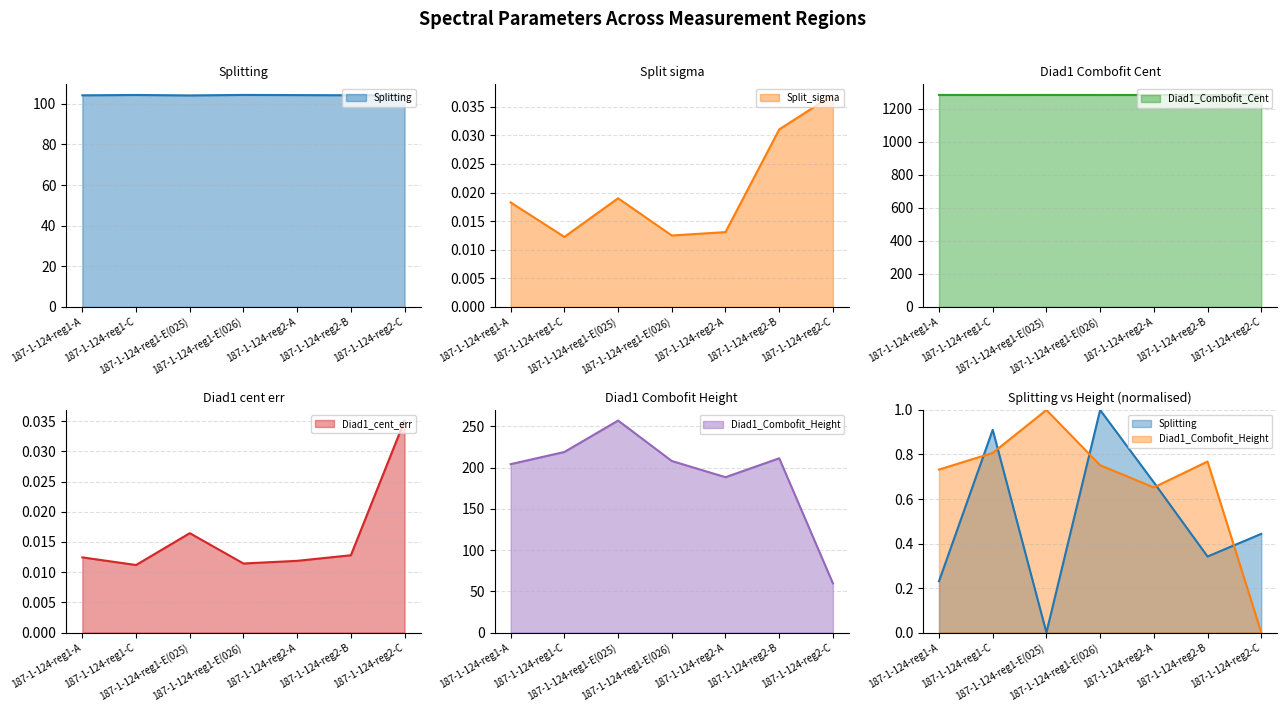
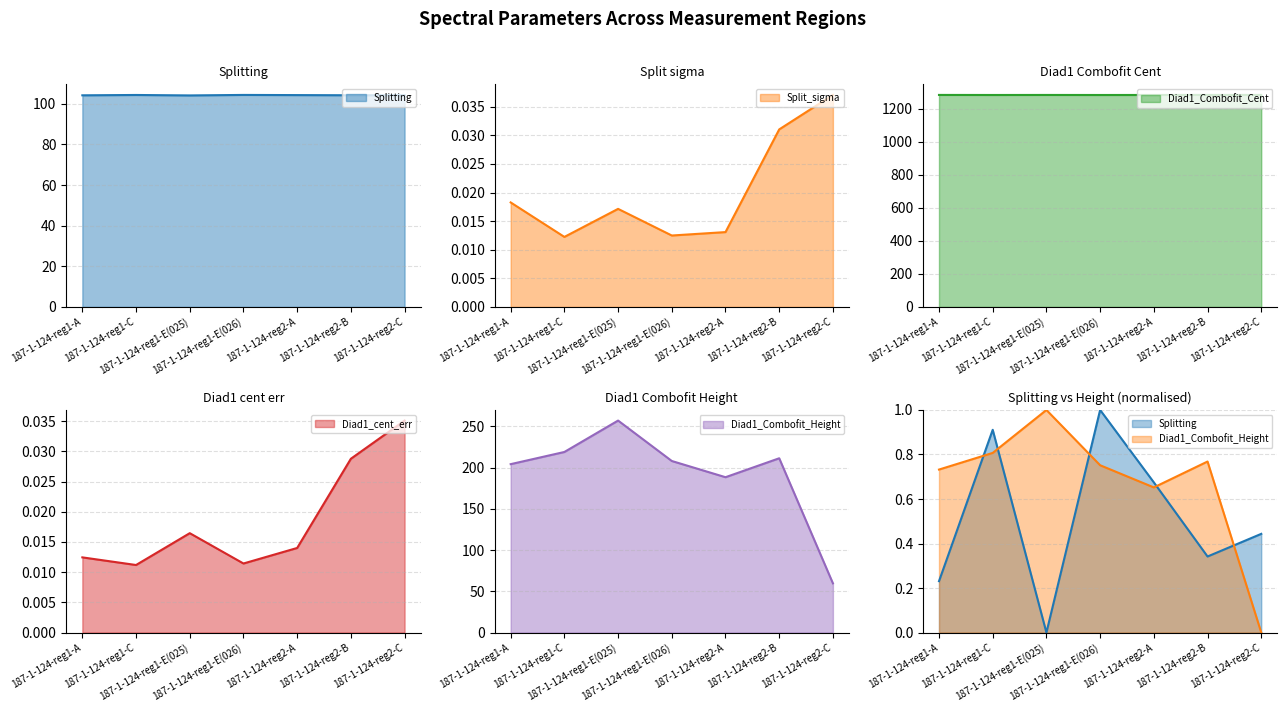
  {
    "Splitting": {
      "187-1-124-reg1-A": 104,
      "187-1-124-reg1-C": 104,
      "187-1-124-reg1-E(025)": 104,
      "187-1-124-reg1-E(026)": 104,
      "187-1-124-reg2-A": 104
    },
    "Split sigma": {
      "187-1-124-reg1-A": 0.018,
      "187-1-124-reg1-C": 0.012,
-     "187-1-124-reg1-E(025)": 0.019,
+     "187-1-124-reg1-E(025)": 0.017,
      "187-1-124-reg1-E(026)": 0.012,
      "187-1-124-reg2-A": 0.013,
      "187-1-124-reg2-B": 0.031
    },
    "Diad1 Combofit Cent": {
      "187-1-124-reg1-A": 1280,
      "187-1-124-reg1-C": 1280,
      "187-1-124-reg1-E(025)": 1280,
      "187-1-124-reg1-E(026)": 1280
    },
    "Diad1 cent err": {
      "187-1-124-reg1-A": 0.012,
      "187-1-124-reg1-C": 0.011,
      "187-1-124-reg1-E(025)": 0.016,
      "187-1-124-reg1-E(026)": 0.011,
-     "187-1-124-reg2-A": 0.012,
-     "187-1-124-reg2-B": 0.013
+     "187-1-124-reg2-A": 0.014,
+     "187-1-124-reg2-B": 0.029
    },
    "Diad1 Combofit Height": {
      "187-1-124-reg1-A": 200,
      "187-1-124-reg1-C": 220,
      "187-1-124-reg1-E(025)": 260,
      "187-1-124-reg1-E(026)": 210,
      "187-1-124-reg2-A": 190,
      "187-1-124-reg2-B": 210,
      "187-1-124-reg2-C": 60
    },
    "Splitting vs Height (normalised)": {
      "Splitting": {
        "187-1-124-reg1-A": 0.23,
        "187-1-124-reg1-C": 0.91,
        "187-1-124-reg1-E(025)": 0.00,
        "187-1-124-reg1-E(026)": 1.00,
        "187-1-124-reg2-A": 0.67,
        "187-1-124-reg2-B": 0.34,
        "187-1-124-reg2-C": 0.44
      },
      "Diad1_Combofit_Height": {
        "187-1-124-reg1-A": 0.73,
        "187-1-124-reg1-C": 0.81,
        "187-1-124-reg1-E(025)": 1.00,
        "187-1-124-reg1-E(026)": 0.75,
        "187-1-124-reg2-A": 0.65,
        "187-1-124-reg2-B": 0.77,
        "187-1-124-reg2-C": 0.00
      }
    }
  }
